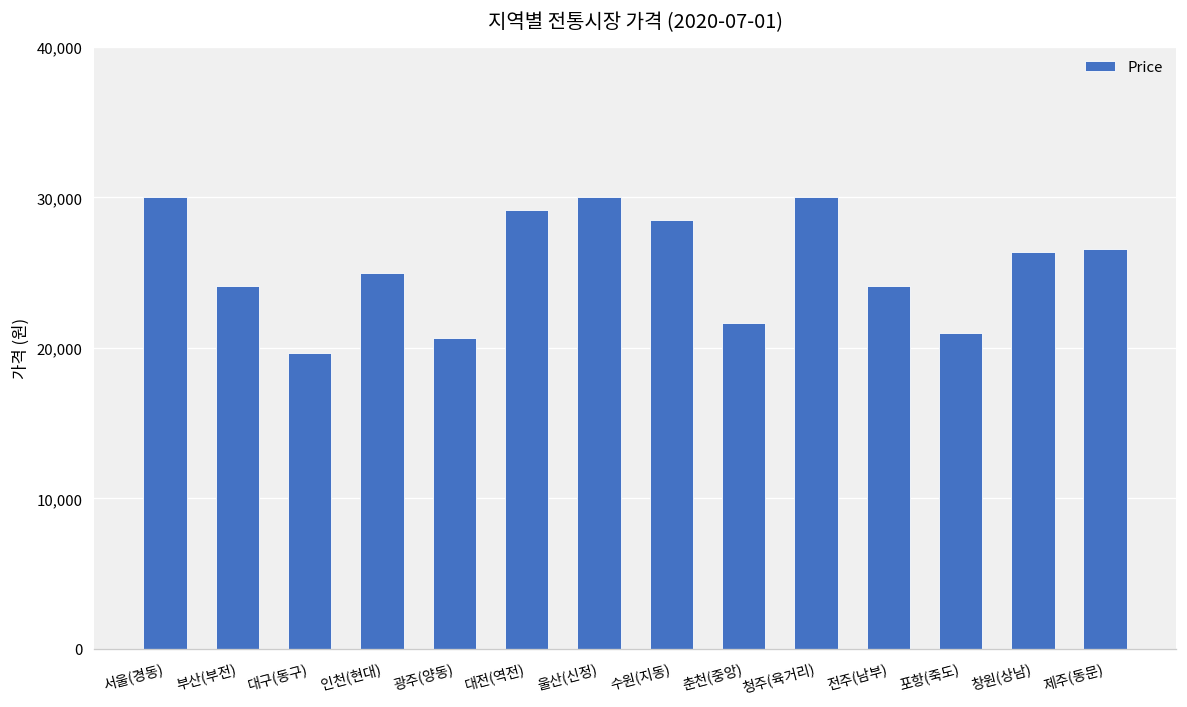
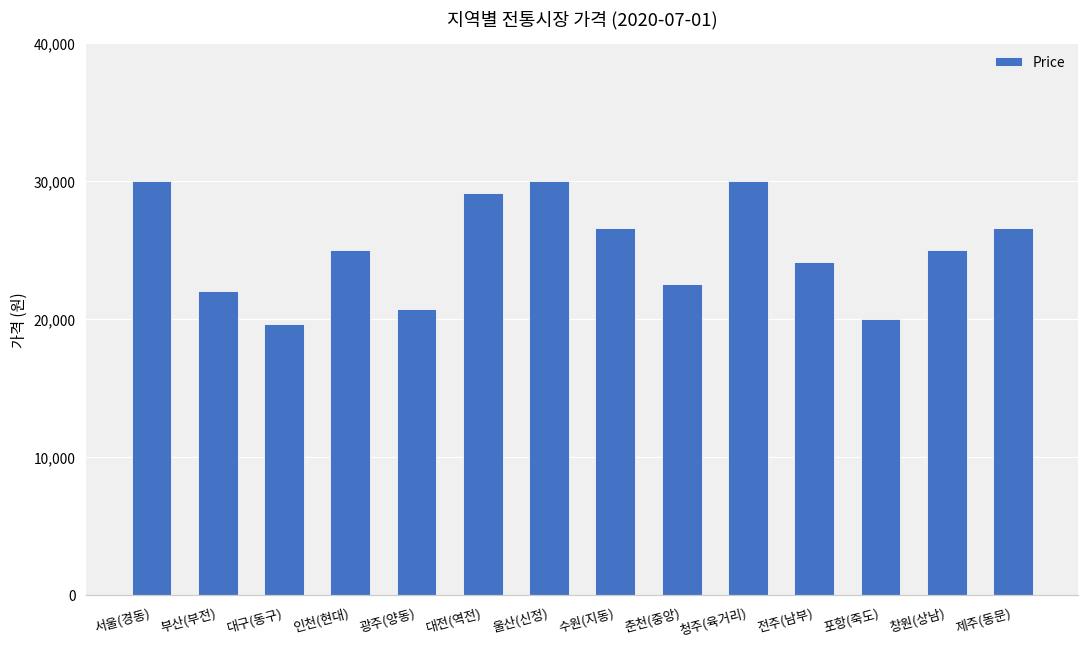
  {
    "서울(경동)": "30,000",
-   "부산(부전)": "24,100",
+   "부산(부전)": "22,000",
    "대구(동구)": "19,700",
    "인천(현대)": "25,000",
    "광주(양동)": "20,700",
    "대전(역전)": "29,100",
    "울산(신정)": "30,000",
-   "수원(지동)": "28,500",
-   "춘천(중앙)": "21,600",
+   "수원(지동)": "26,600",
+   "춘천(중앙)": "22,500",
    "청주(육거리)": "30,000",
    "전주(남부)": "24,100",
-   "포항(죽도)": "21,000",
-   "창원(상남)": "26,400",
+   "포항(죽도)": "20,000",
+   "창원(상남)": "25,000",
    "제주(동문)": "26,600"
  }
